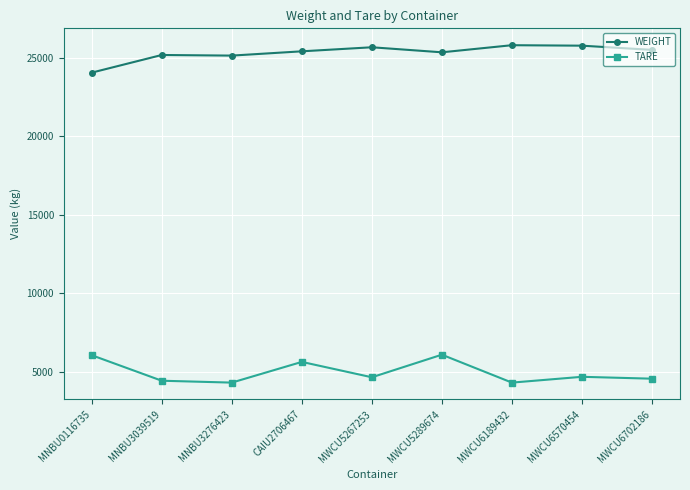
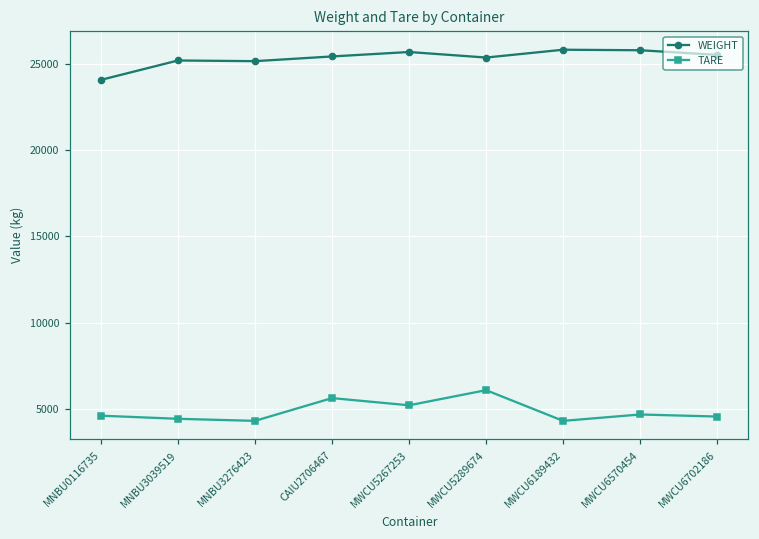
  {
    "WEIGHT": {
      "MNBU0116735": 24100,
      "MNBU3039519": 25200,
      "MNBU3276423": 25200,
      "CAIU2706467": 25400,
      "MWCU5267253": 25700,
      "MWCU5289674": 25400,
      "MWCU6189432": 25800,
      "MWCU6570454": 25800
    },
    "TARE": {
-     "MNBU0116735": 6000,
+     "MNBU0116735": 4600,
      "MNBU3039519": 4400,
      "MNBU3276423": 4300,
      "CAIU2706467": 5600,
-     "MWCU5267253": 4600,
+     "MWCU5267253": 5200,
      "MWCU5289674": 6100,
      "MWCU6189432": 4300,
      "MWCU6570454": 4700,
      "MWCU6702186": 4600
    }
  }
